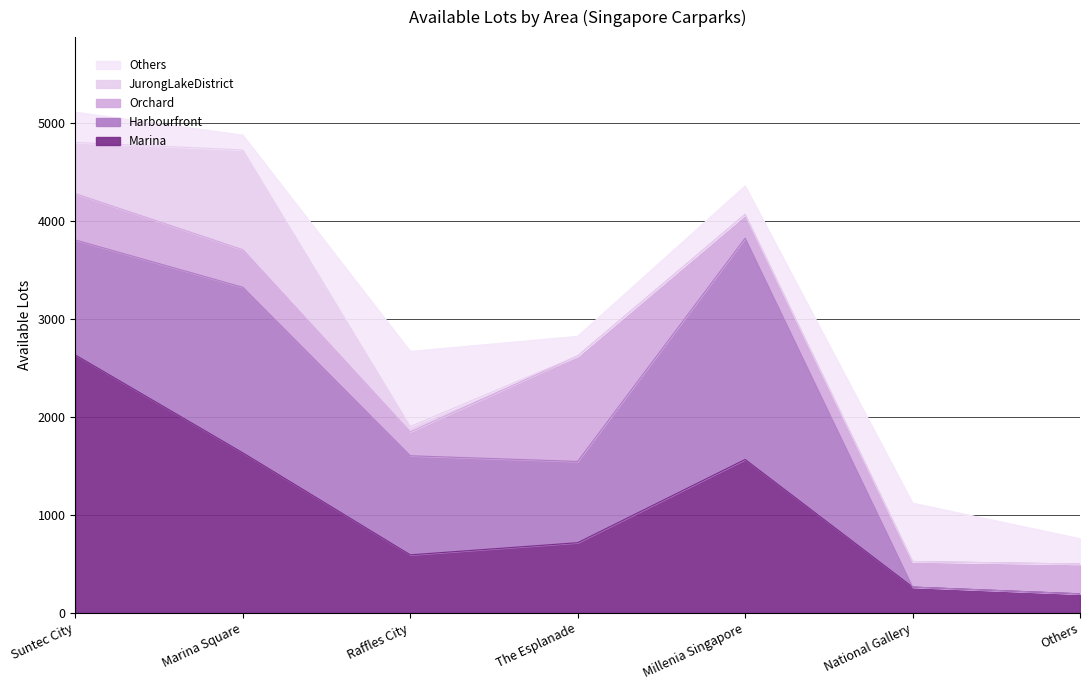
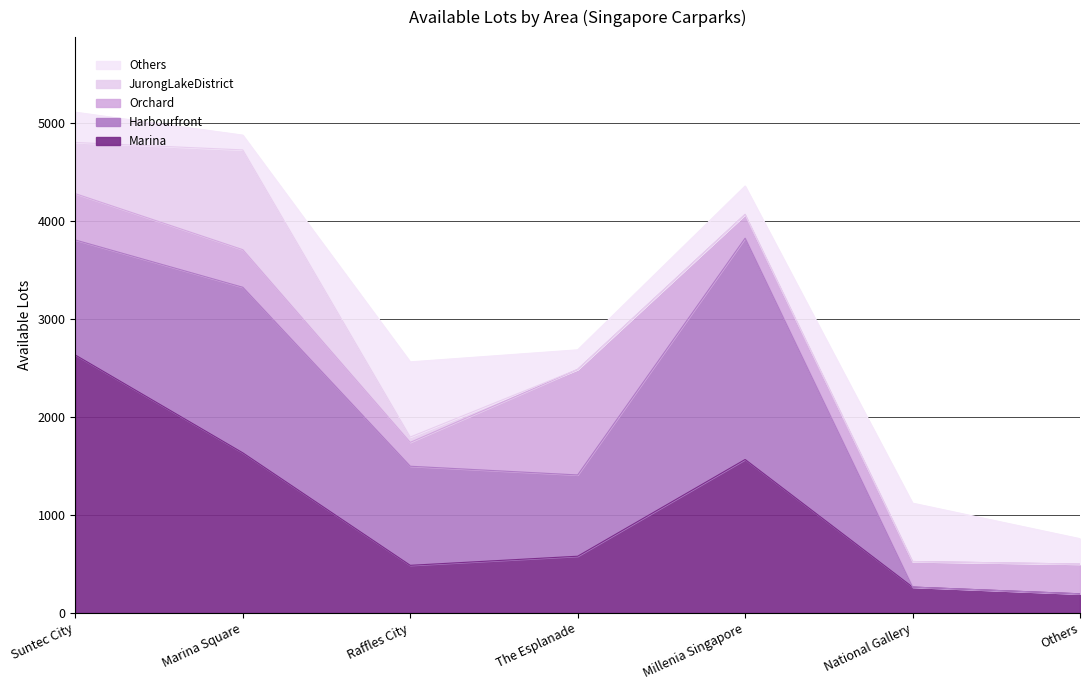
  {
    "Marina": {
      "Suntec City": 2600,
      "Marina Square": 1600,
-     "Raffles City": 600,
-     "The Esplanade": 700,
+     "Raffles City": 500,
+     "The Esplanade": 600,
      "Millenia Singapore": 1600
    },
    "Harbourfront": {
      "Suntec City": 1200,
      "Marina Square": 1700,
      "Raffles City": 1000,
      "The Esplanade": 800,
      "Millenia Singapore": 2300
    }
  }
